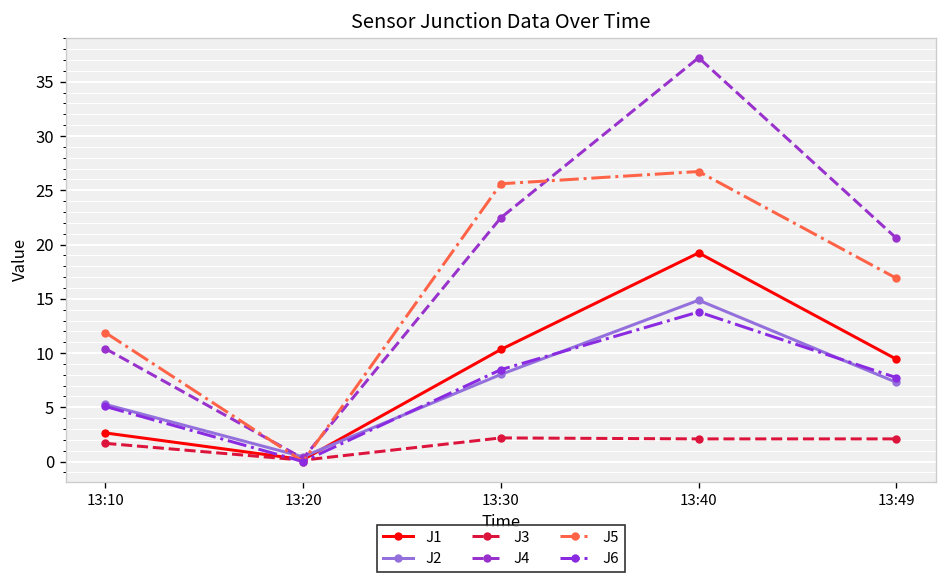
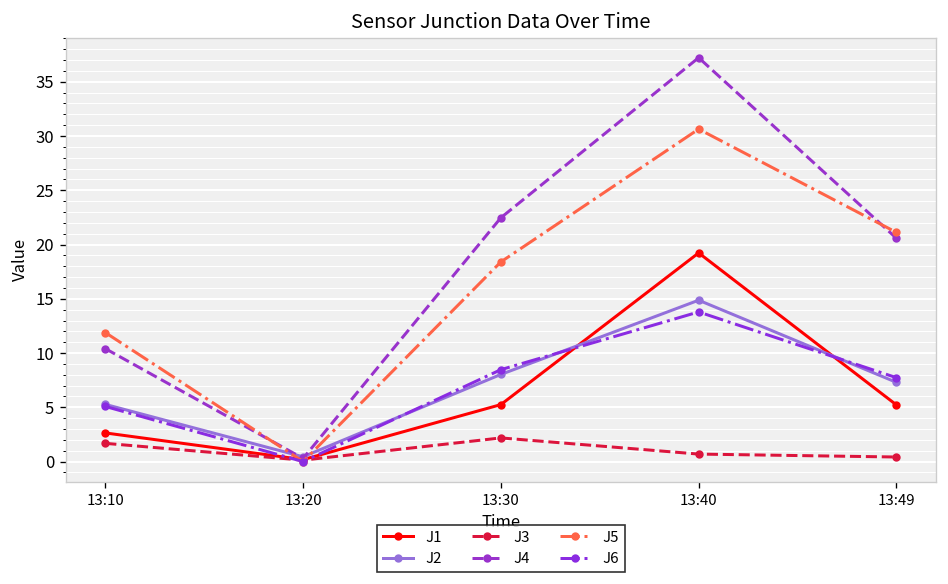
  {
    "J1": {
      "13:10": 3,
-     "13:30": 10,
+     "13:30": 5,
      "13:40": 19,
-     "13:49": 9
+     "13:49": 5
    },
    "J2": {
      "13:30": 8,
      "13:40": 15,
      "13:49": 7
    },
    "J3": {
      "13:10": 2,
      "13:30": 2,
-     "13:40": 2,
-     "13:49": 2
+     "13:40": 1,
+     "13:49": 0
    },
    "J5": {
      "13:10": 12,
-     "13:30": 26,
-     "13:40": 27,
-     "13:49": 17
+     "13:30": 18,
+     "13:40": 31,
+     "13:49": 21
    }
  }
